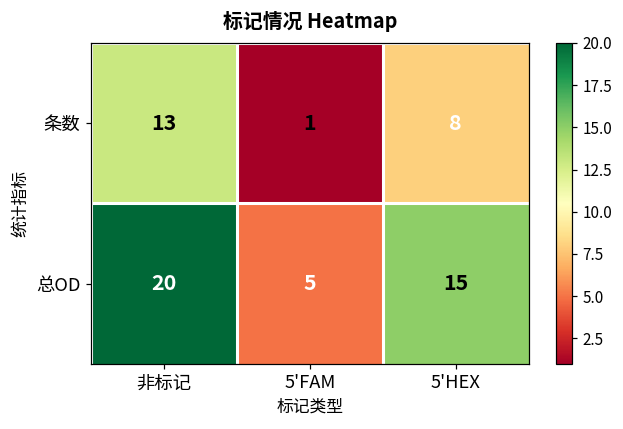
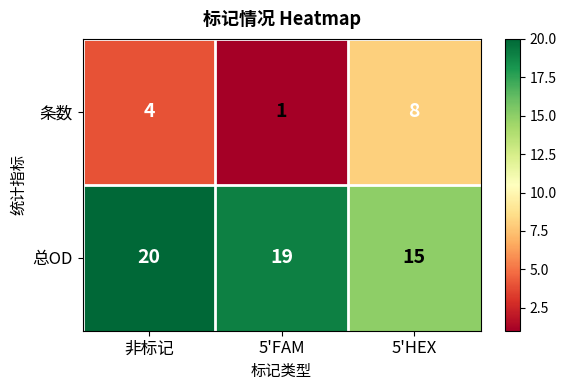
  {
    "条数": {
-     "非标记": 13,
+     "非标记": 4,
      "5'FAM": 1,
      "5'HEX": 8
    },
    "总OD": {
      "非标记": 20,
-     "5'FAM": 5,
+     "5'FAM": 19,
      "5'HEX": 15
    }
  }
